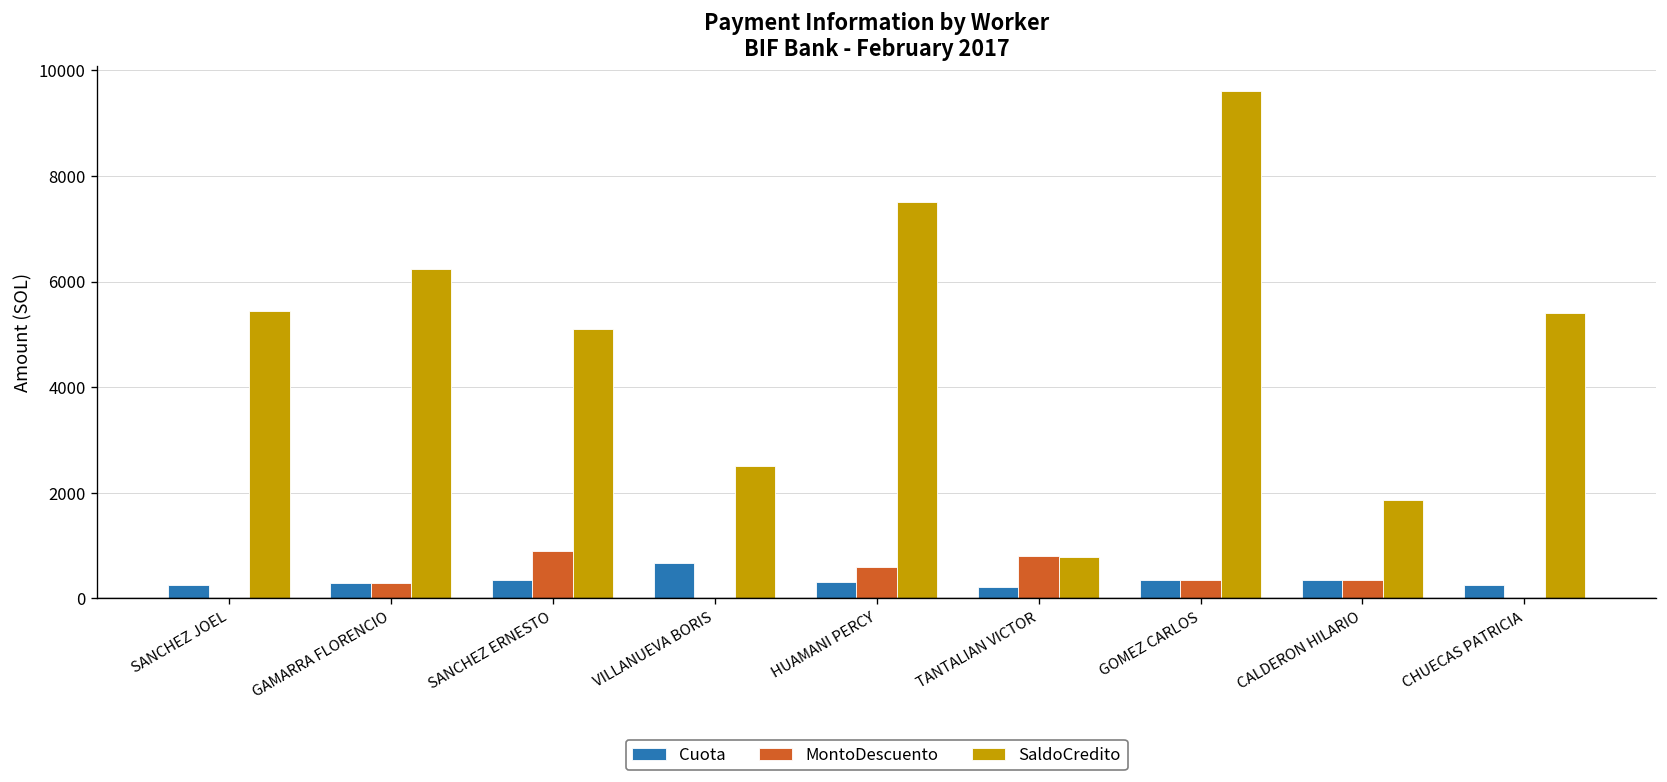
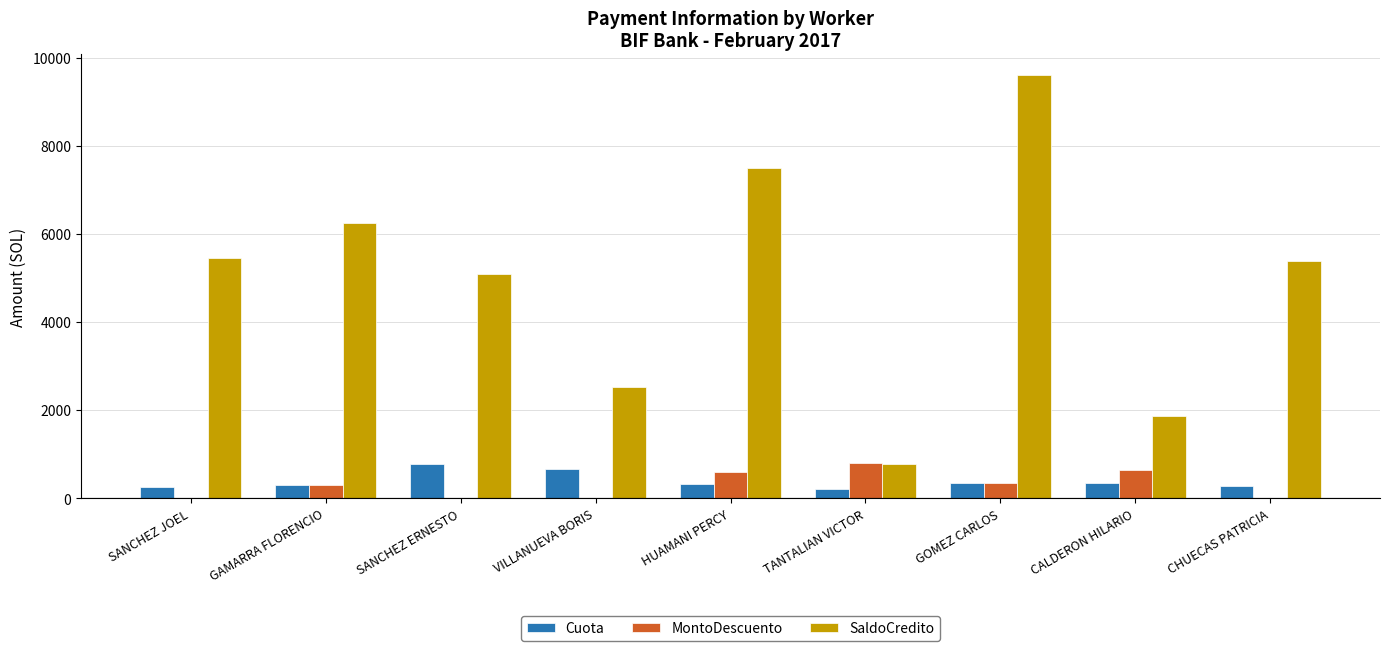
  {
    "Cuota": {
      "SANCHEZ JOEL": 200,
      "GAMARRA FLORENCIO": 300,
-     "SANCHEZ ERNESTO": 400,
+     "SANCHEZ ERNESTO": 800,
      "VILLANUEVA BORIS": 700,
      "HUAMANI PERCY": 300,
      "TANTALIAN VICTOR": 200,
      "GOMEZ CARLOS": 300,
      "CALDERON HILARIO": 300,
      "CHUECAS PATRICIA": 300
    },
    "MontoDescuento": {
      "SANCHEZ JOEL": 0,
      "GAMARRA FLORENCIO": 300,
-     "SANCHEZ ERNESTO": 900,
+     "SANCHEZ ERNESTO": 0,
      "VILLANUEVA BORIS": 0,
      "HUAMANI PERCY": 600,
      "TANTALIAN VICTOR": 800,
      "GOMEZ CARLOS": 300,
-     "CALDERON HILARIO": 300,
+     "CALDERON HILARIO": 600,
      "CHUECAS PATRICIA": 0
    },
    "SaldoCredito": {
      "SANCHEZ JOEL": 5400,
      "GAMARRA FLORENCIO": 6200,
      "SANCHEZ ERNESTO": 5100,
      "VILLANUEVA BORIS": 2500,
      "HUAMANI PERCY": 7500,
      "TANTALIAN VICTOR": 800,
      "GOMEZ CARLOS": 9600,
      "CALDERON HILARIO": 1900,
      "CHUECAS PATRICIA": 5400
    }
  }
